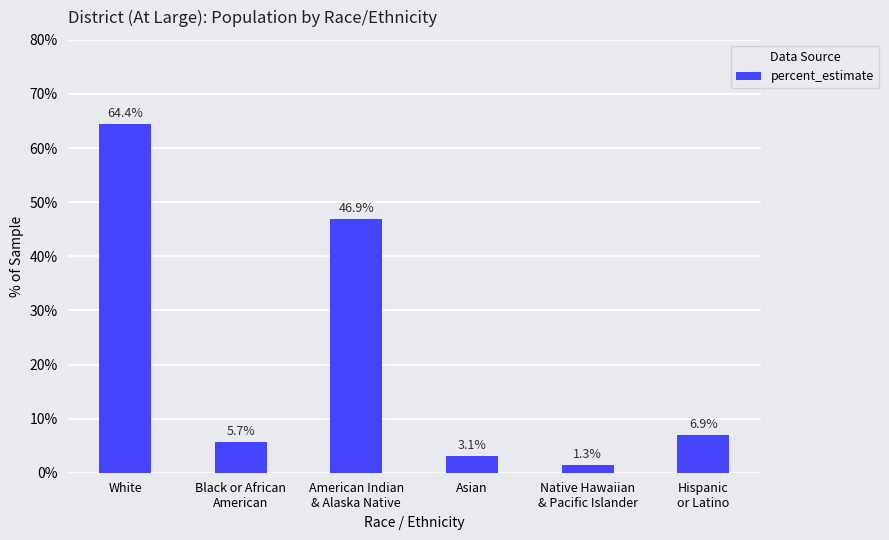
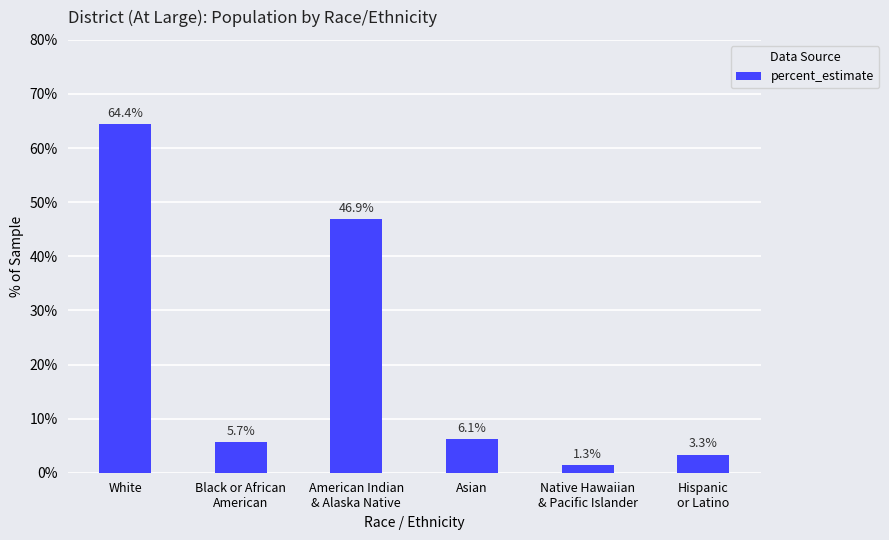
  {
    "White": "64.4%",
    "Black or African American": "5.7%",
    "American Indian & Alaska Native": "46.9%",
-   "Asian": "3.1%",
+   "Asian": "6.1%",
    "Native Hawaiian & Pacific Islander": "1.3%",
-   "Hispanic or Latino": "6.9%"
+   "Hispanic or Latino": "3.3%"
  }
